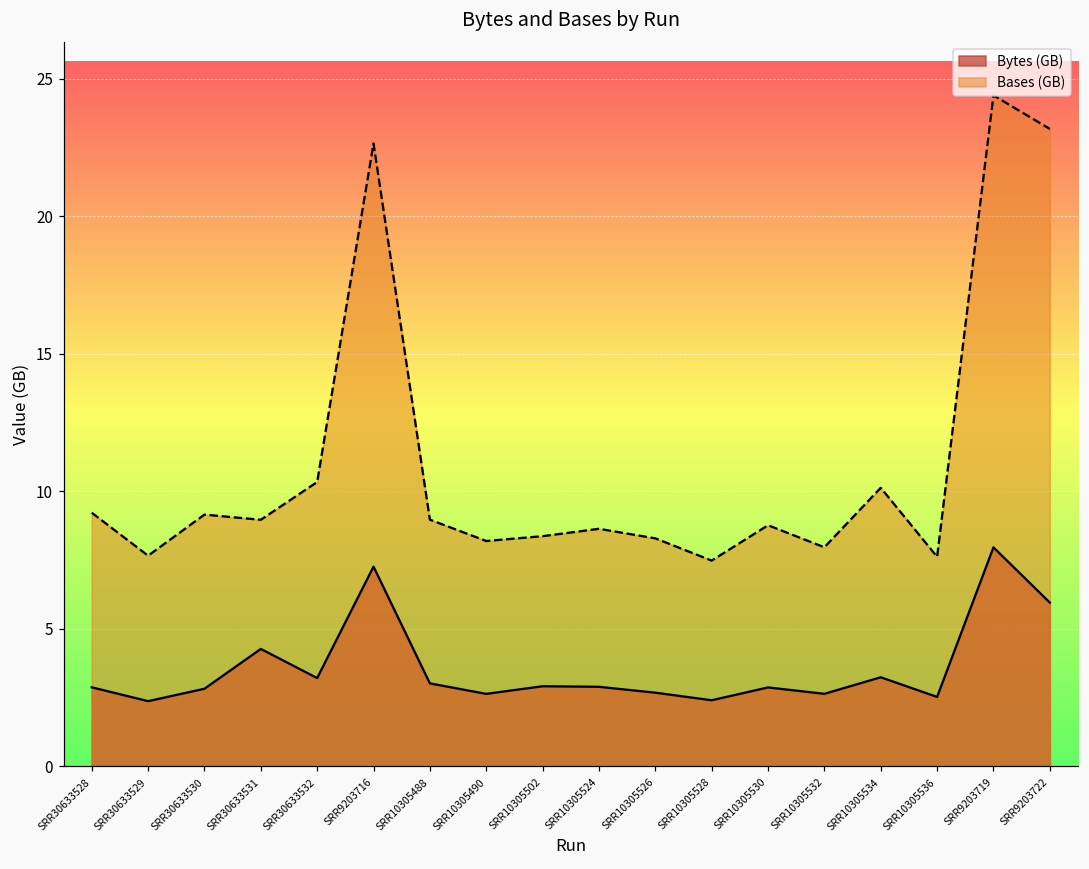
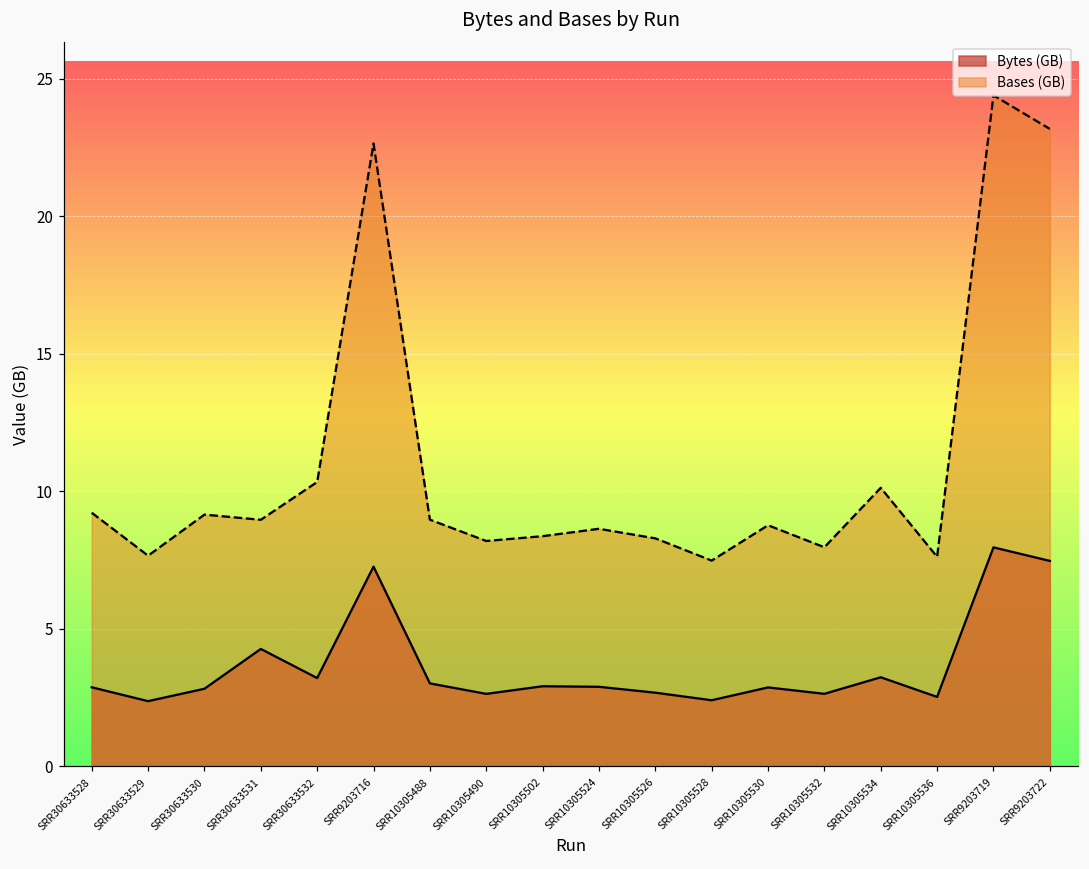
  {
    "Bytes (GB)": {
      "SRR30633528": 2.9,
      "SRR30633529": 2.4,
      "SRR30633530": 2.8,
      "SRR30633531": 4.3,
      "SRR30633532": 3.2,
      "SRR9203716": 7.3,
      "SRR10305488": 3.0,
      "SRR10305490": 2.6,
      "SRR10305502": 2.9,
      "SRR10305524": 2.9,
      "SRR10305526": 2.7,
      "SRR10305528": 2.4,
      "SRR10305530": 2.9,
      "SRR10305532": 2.6,
      "SRR10305534": 3.2,
      "SRR10305536": 2.5,
      "SRR9203719": 8.0,
-     "SRR9203722": 6.0
+     "SRR9203722": 7.5
    },
    "Bases (GB)": {
      "SRR30633528": 9.2,
      "SRR30633529": 7.7,
      "SRR30633530": 9.2,
      "SRR30633531": 9.0,
      "SRR30633532": 10.3,
      "SRR9203716": 22.7,
      "SRR10305488": 9.0,
      "SRR10305490": 8.2,
      "SRR10305502": 8.4,
      "SRR10305524": 8.6,
      "SRR10305526": 8.3,
      "SRR10305528": 7.5,
      "SRR10305530": 8.8,
      "SRR10305532": 8.0,
      "SRR10305534": 10.1,
      "SRR10305536": 7.6,
      "SRR9203722": 23.2
    }
  }
